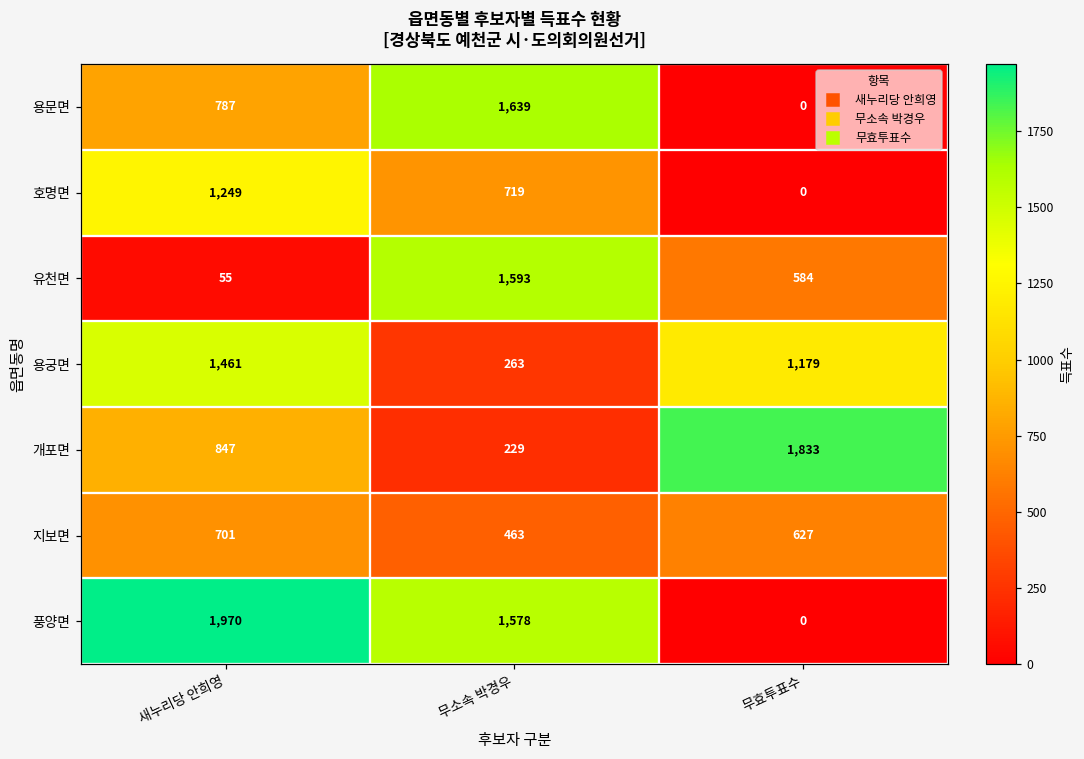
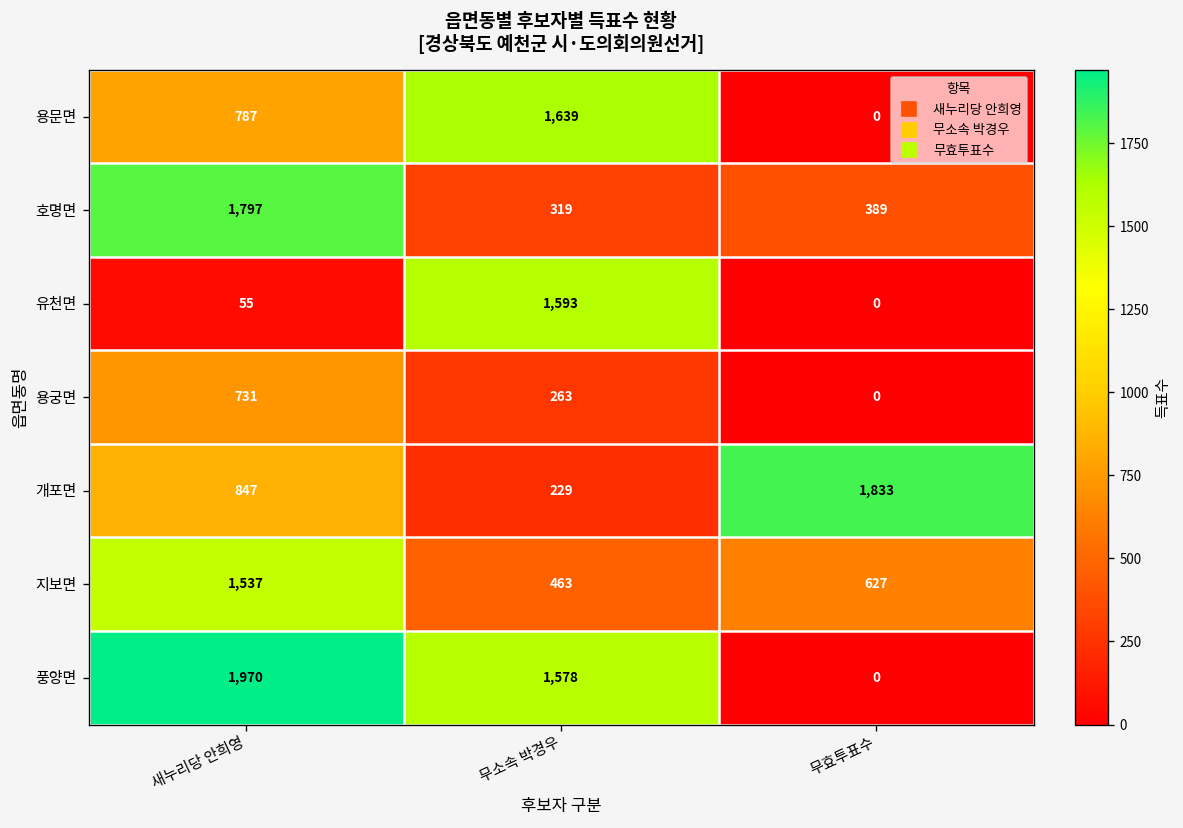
  {
    "용문면": {
      "새누리당 안희영": "787",
      "무소속 박경우": "1,639",
      "무효투표수": "0"
    },
    "호명면": {
-     "새누리당 안희영": "1,249",
-     "무소속 박경우": "719",
-     "무효투표수": "0"
+     "새누리당 안희영": "1,797",
+     "무소속 박경우": "319",
+     "무효투표수": "389"
    },
    "유천면": {
      "새누리당 안희영": "55",
      "무소속 박경우": "1,593",
-     "무효투표수": "584"
+     "무효투표수": "0"
    },
    "용궁면": {
-     "새누리당 안희영": "1,461",
+     "새누리당 안희영": "731",
      "무소속 박경우": "263",
-     "무효투표수": "1,179"
+     "무효투표수": "0"
    },
    "개포면": {
      "새누리당 안희영": "847",
      "무소속 박경우": "229",
      "무효투표수": "1,833"
    },
    "지보면": {
-     "새누리당 안희영": "701",
+     "새누리당 안희영": "1,537",
      "무소속 박경우": "463",
      "무효투표수": "627"
    },
    "풍양면": {
      "새누리당 안희영": "1,970",
      "무소속 박경우": "1,578",
      "무효투표수": "0"
    }
  }
